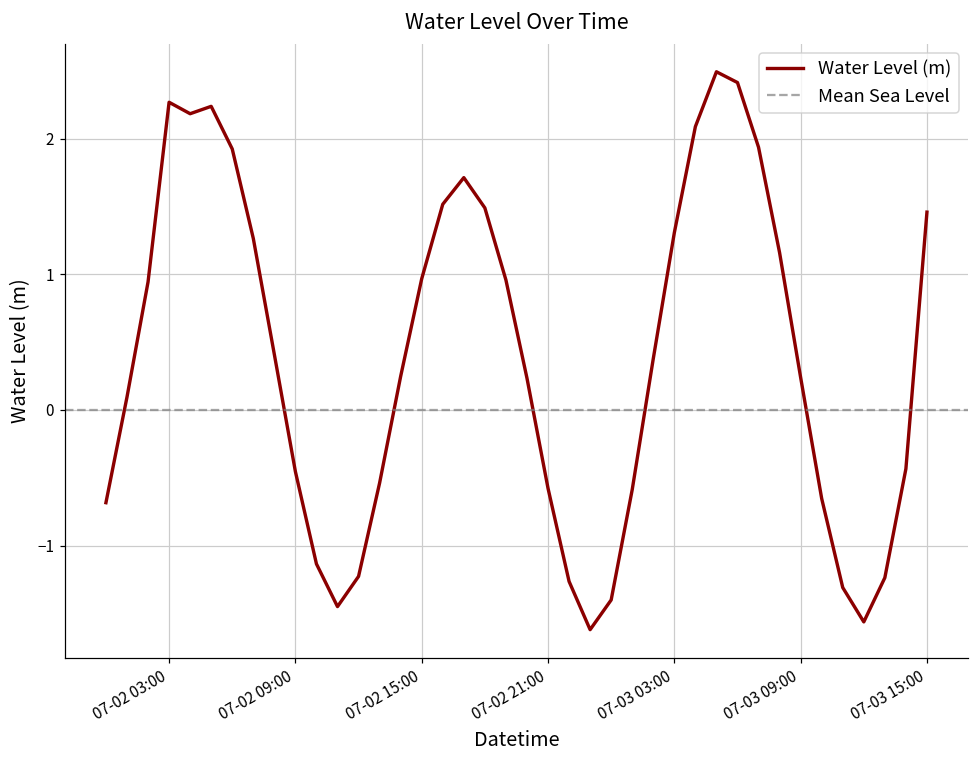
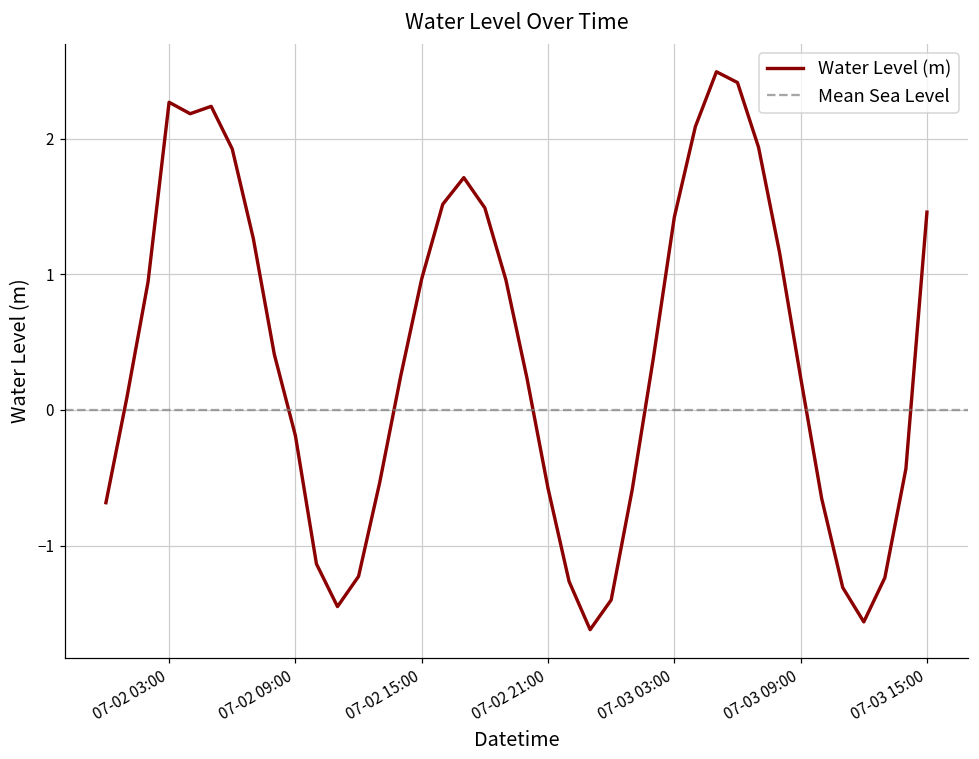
  {
    "07-02 03:00": 2.27,
-   "07-02 09:00": -0.45,
+   "07-02 09:00": -0.19,
    "07-02 15:00": 0.97,
    "07-02 21:00": -0.58,
-   "07-03 03:00": 1.31,
+   "07-03 03:00": 1.42,
    "07-03 09:00": 0.24,
    "07-03 15:00": 1.46
  }
